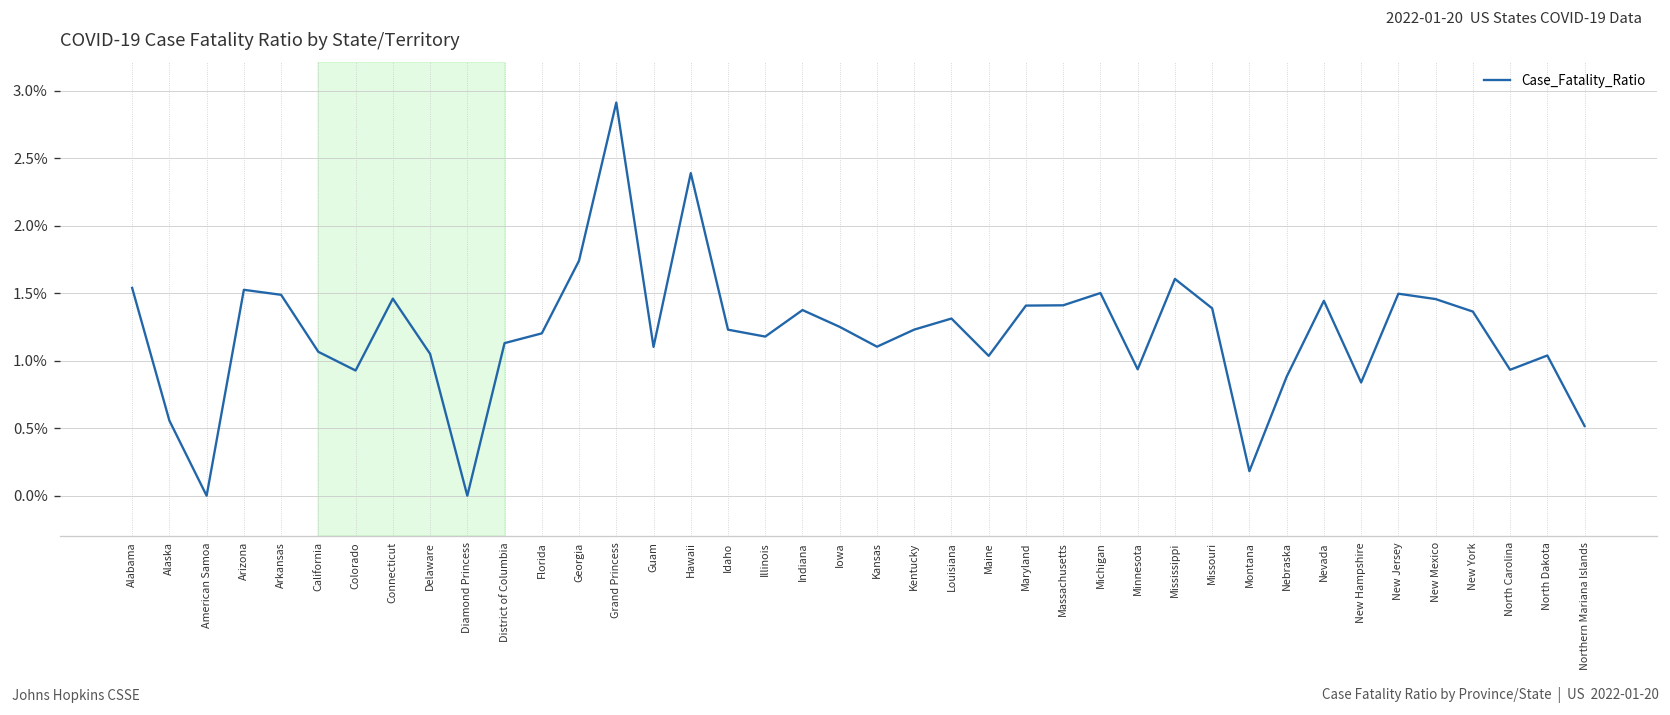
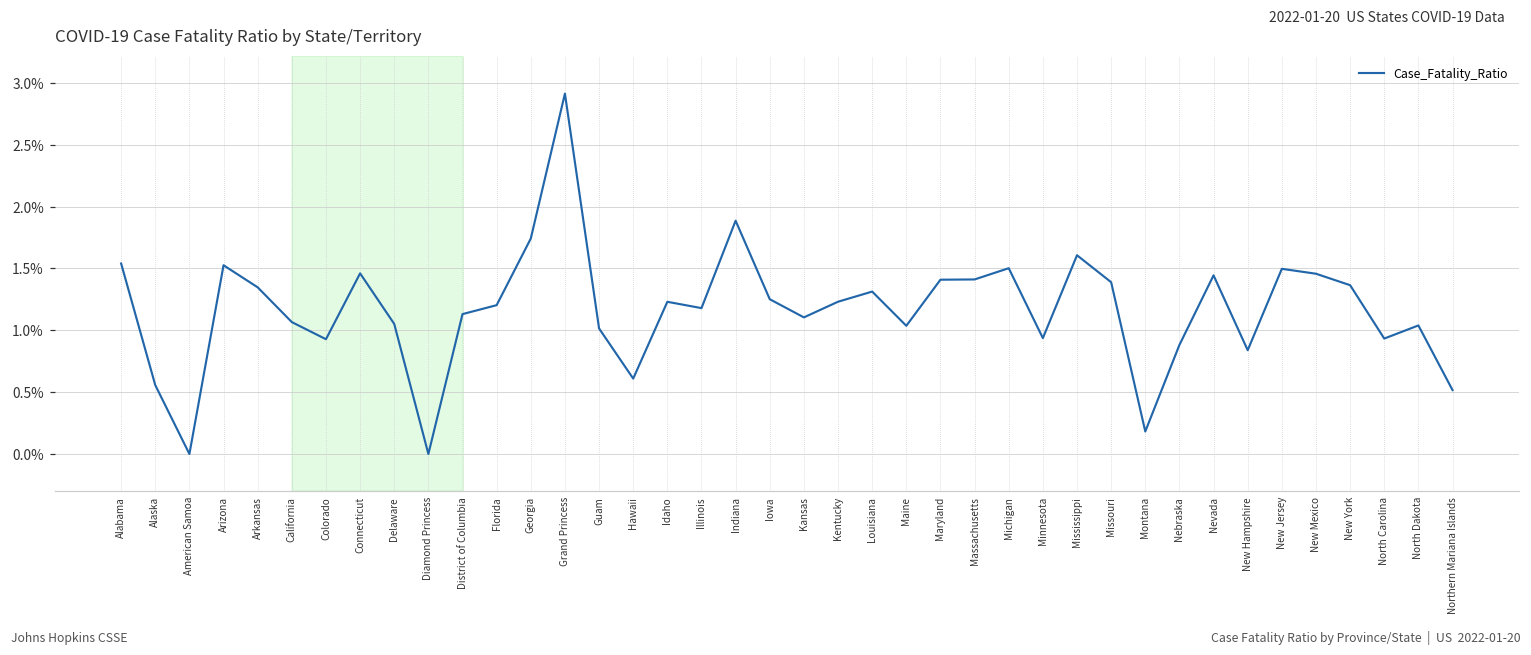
  {
    "Alabama": "1.54%",
    "Alaska": "0.56%",
    "American Samoa": "0.00%",
    "Arizona": "1.53%",
-   "Arkansas": "1.49%",
+   "Arkansas": "1.35%",
    "California": "1.07%",
    "Colorado": "0.93%",
    "Connecticut": "1.46%",
    "Delaware": "1.05%",
    "Diamond Princess": "0.00%",
    "District of Columbia": "1.13%",
    "Florida": "1.20%",
    "Georgia": "1.74%",
    "Grand Princess": "2.91%",
-   "Guam": "1.10%",
-   "Hawaii": "2.39%",
+   "Guam": "1.01%",
+   "Hawaii": "0.61%",
    "Idaho": "1.23%",
    "Illinois": "1.18%",
-   "Indiana": "1.38%",
+   "Indiana": "1.89%",
    "Iowa": "1.25%",
    "Kansas": "1.10%",
    "Kentucky": "1.23%",
    "Louisiana": "1.31%",
    "Maine": "1.04%",
    "Maryland": "1.41%",
    "Massachusetts": "1.41%",
    "Michigan": "1.50%",
    "Minnesota": "0.94%",
    "Mississippi": "1.61%",
    "Missouri": "1.39%",
    "Montana": "0.18%",
    "Nebraska": "0.88%",
    "Nevada": "1.44%",
    "New Hampshire": "0.84%",
    "New Jersey": "1.50%",
    "New Mexico": "1.46%",
    "New York": "1.36%",
    "North Carolina": "0.93%",
    "North Dakota": "1.04%",
    "Northern Mariana Islands": "0.52%"
  }
